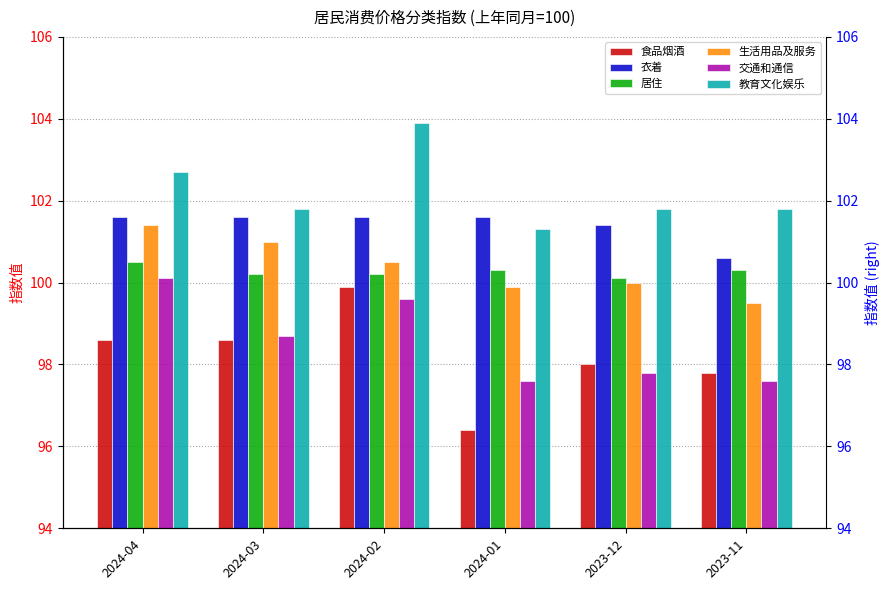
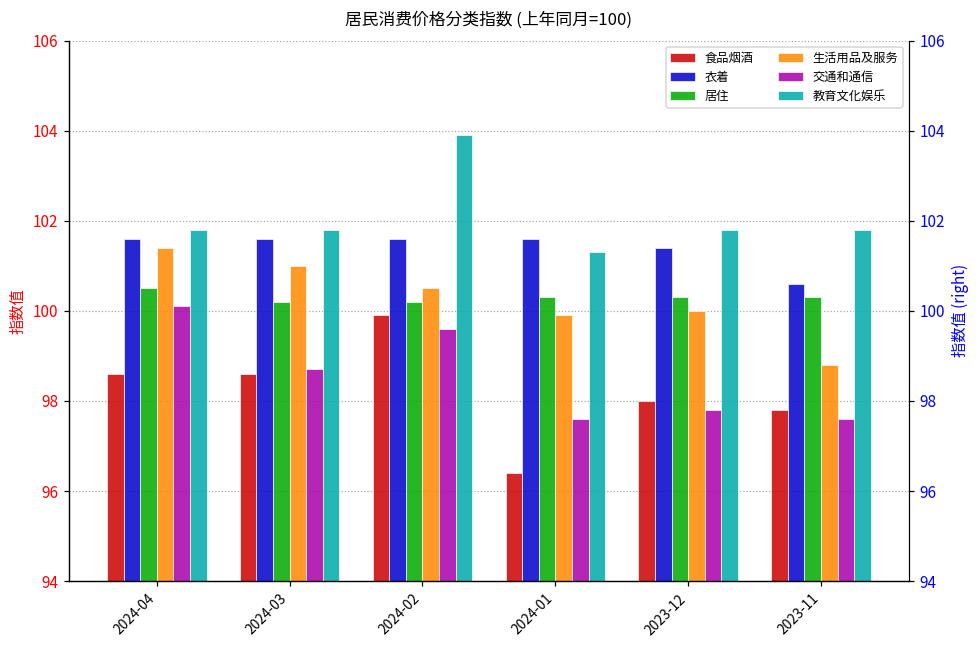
  {
    "食品烟酒": {
      "2024-04": 98.6,
      "2024-03": 98.6,
      "2024-02": 99.9,
      "2024-01": 96.4,
      "2023-12": 98.0,
      "2023-11": 97.8
    },
    "衣着": {
      "2024-04": 101.6,
      "2024-03": 101.6,
      "2024-02": 101.6,
      "2024-01": 101.6,
      "2023-12": 101.4,
      "2023-11": 100.6
    },
    "居住": {
      "2024-04": 100.5,
      "2024-03": 100.2,
      "2024-02": 100.2,
      "2024-01": 100.3,
-     "2023-12": 100.1,
+     "2023-12": 100.3,
      "2023-11": 100.3
    },
    "生活用品及服务": {
      "2024-04": 101.4,
      "2024-03": 101.0,
      "2024-02": 100.5,
      "2024-01": 99.9,
      "2023-12": 100.0,
-     "2023-11": 99.5
+     "2023-11": 98.8
    },
    "交通和通信": {
      "2024-04": 100.1,
      "2024-03": 98.7,
      "2024-02": 99.6,
      "2024-01": 97.6,
      "2023-12": 97.8,
      "2023-11": 97.6
    },
    "教育文化娱乐": {
-     "2024-04": 102.7,
+     "2024-04": 101.8,
      "2024-03": 101.8,
      "2024-02": 103.9,
      "2024-01": 101.3,
      "2023-12": 101.8,
      "2023-11": 101.8
    }
  }
